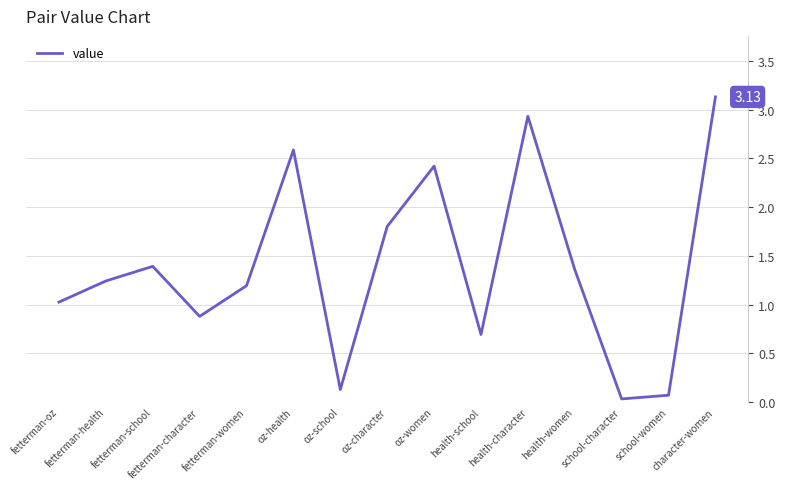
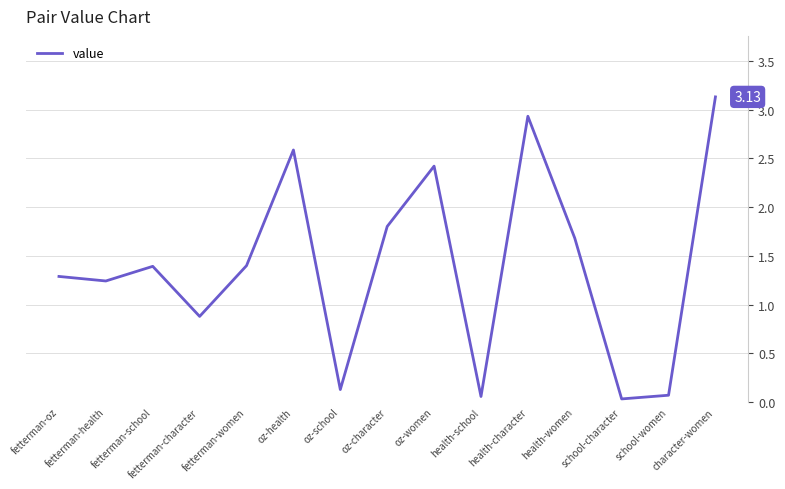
  {
-   "fetterman-oz": 1.0,
+   "fetterman-oz": 1.3,
    "fetterman-health": 1.2,
    "fetterman-school": 1.4,
    "fetterman-character": 0.9,
-   "fetterman-women": 1.2,
+   "fetterman-women": 1.4,
    "oz-health": 2.6,
    "oz-school": 0.1,
    "oz-character": 1.8,
    "oz-women": 2.4,
-   "health-school": 0.7,
+   "health-school": 0.1,
    "health-character": 2.9,
-   "health-women": 1.4,
+   "health-women": 1.7,
    "school-character": 0.0,
    "school-women": 0.1
  }
